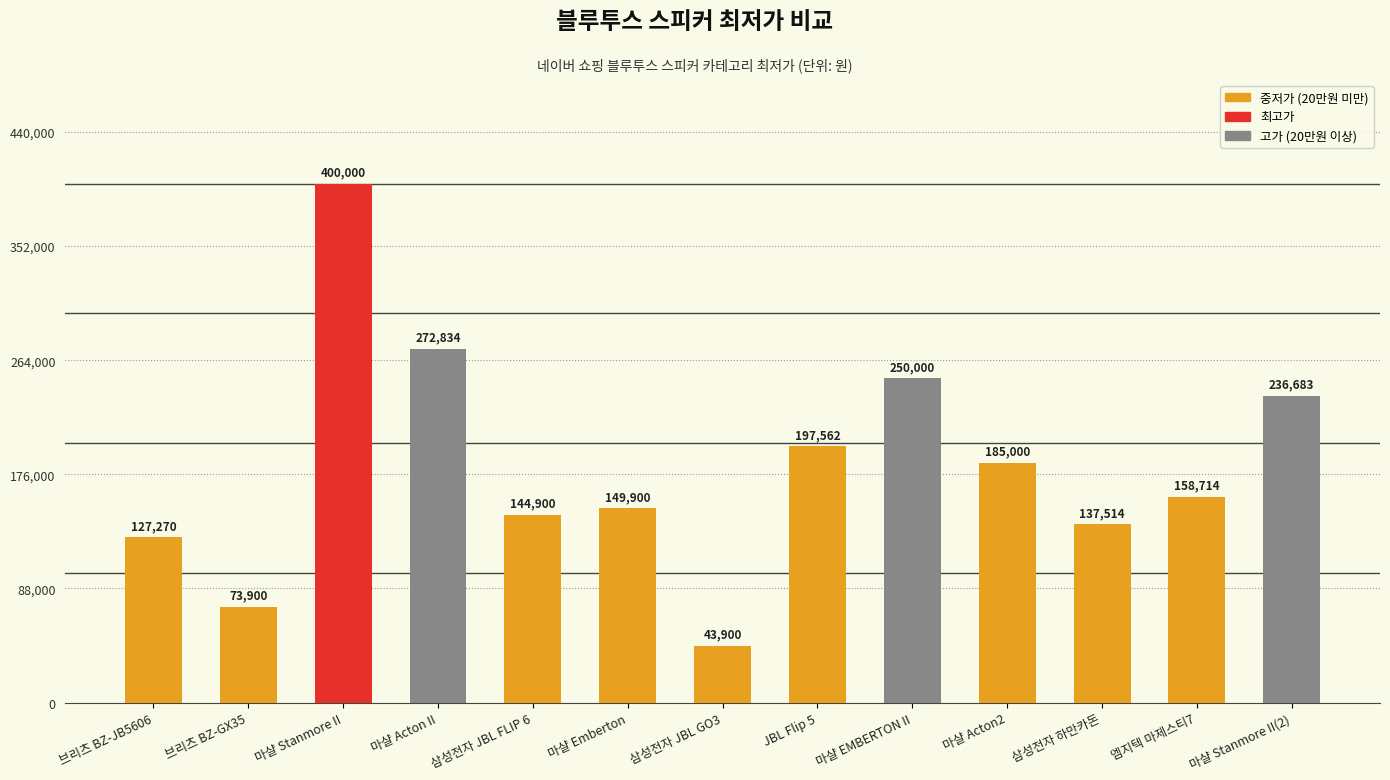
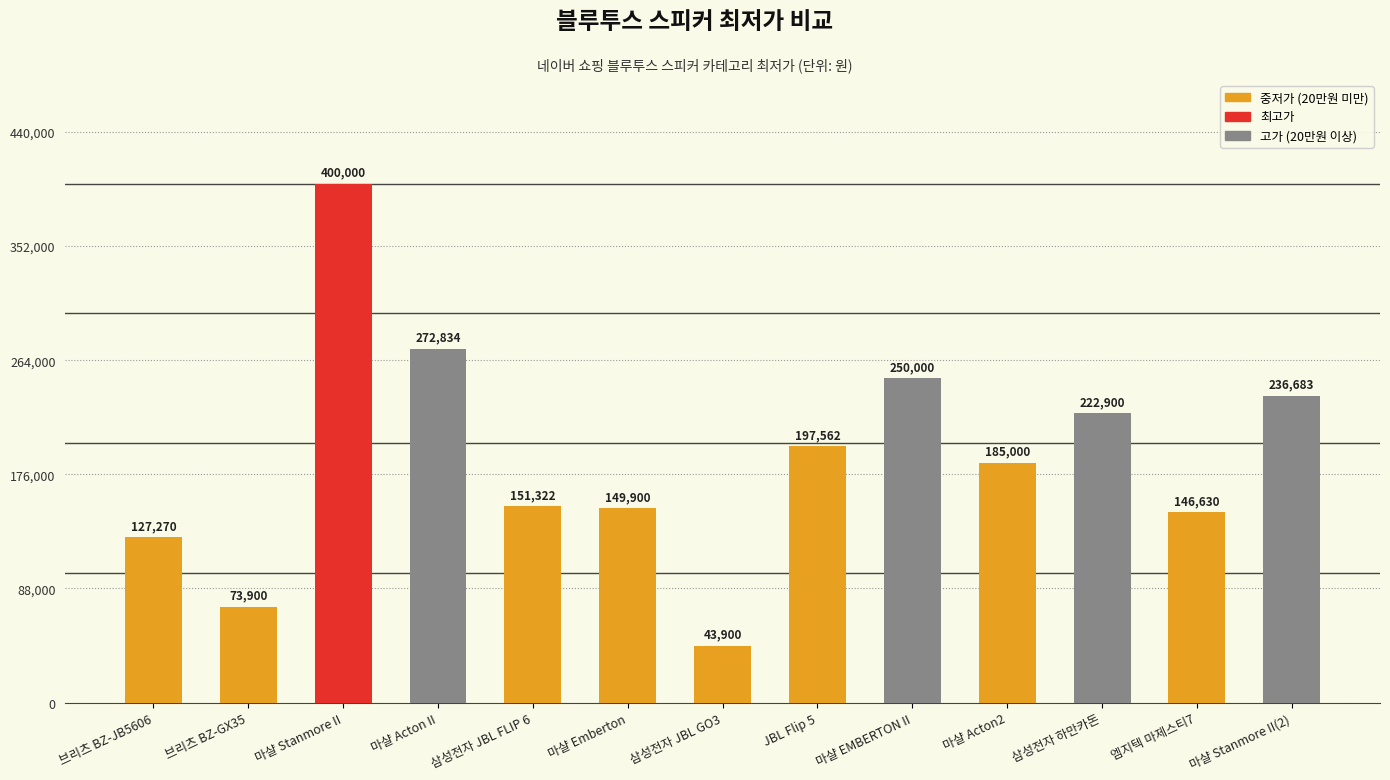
  {
    "브리츠 BZ-JB5606": "127,270",
    "브리츠 BZ-GX35": "73,900",
    "마샬 Stanmore II": "400,000",
    "마샬 Acton II": "272,834",
-   "삼성전자 JBL FLIP 6": "144,900",
+   "삼성전자 JBL FLIP 6": "151,322",
    "마샬 Emberton": "149,900",
    "삼성전자 JBL GO3": "43,900",
    "JBL Flip 5": "197,562",
    "마샬 EMBERTON II": "250,000",
    "마샬 Acton2": "185,000",
-   "삼성전자 하만카돈": "137,514",
-   "엠지텍 마제스티7": "158,714",
+   "삼성전자 하만카돈": "222,900",
+   "엠지텍 마제스티7": "146,630",
    "마샬 Stanmore II(2)": "236,683"
  }
